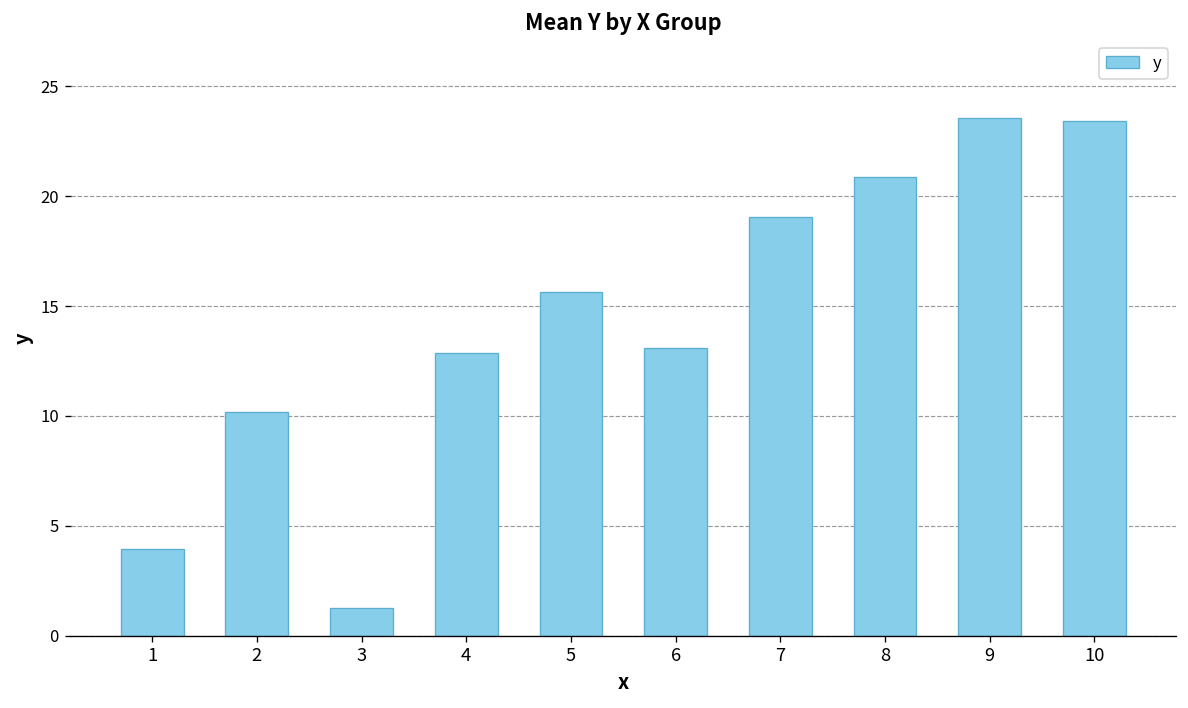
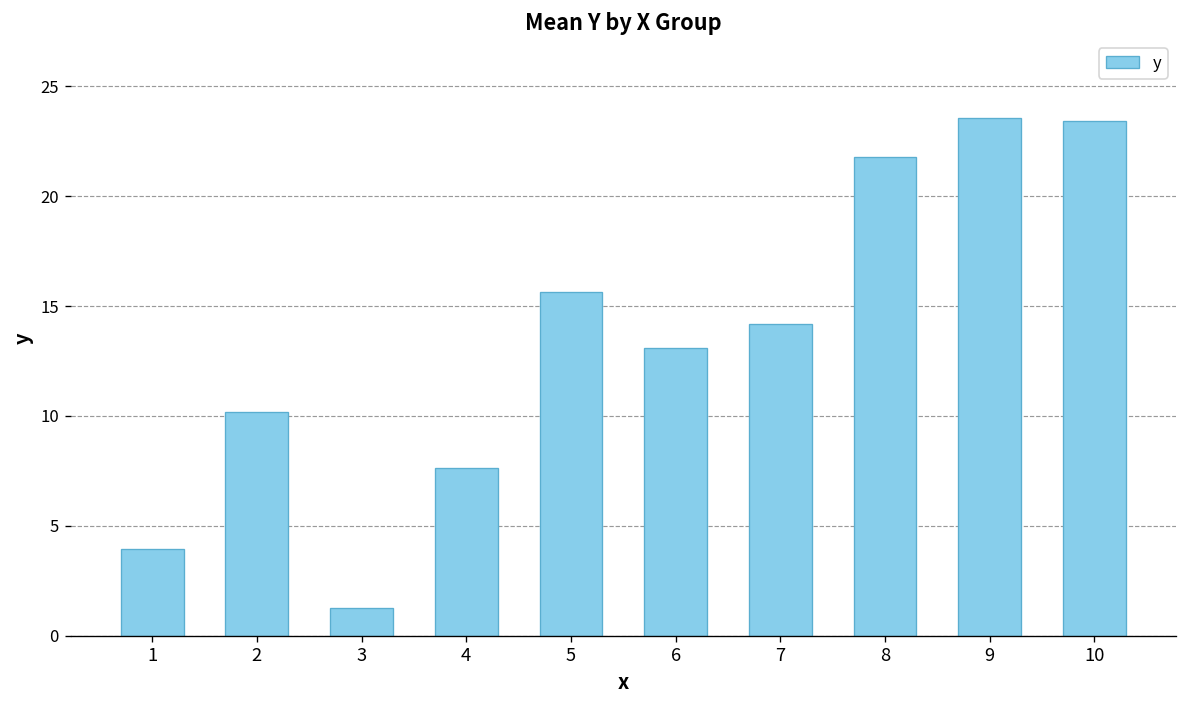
  {
    "1": 3.9,
    "2": 10.2,
    "3": 1.3,
-   "4": 12.9,
+   "4": 7.6,
    "5": 15.6,
    "6": 13.1,
-   "7": 19.1,
-   "8": 20.9,
+   "7": 14.2,
+   "8": 21.8,
    "9": 23.6,
    "10": 23.4
  }
